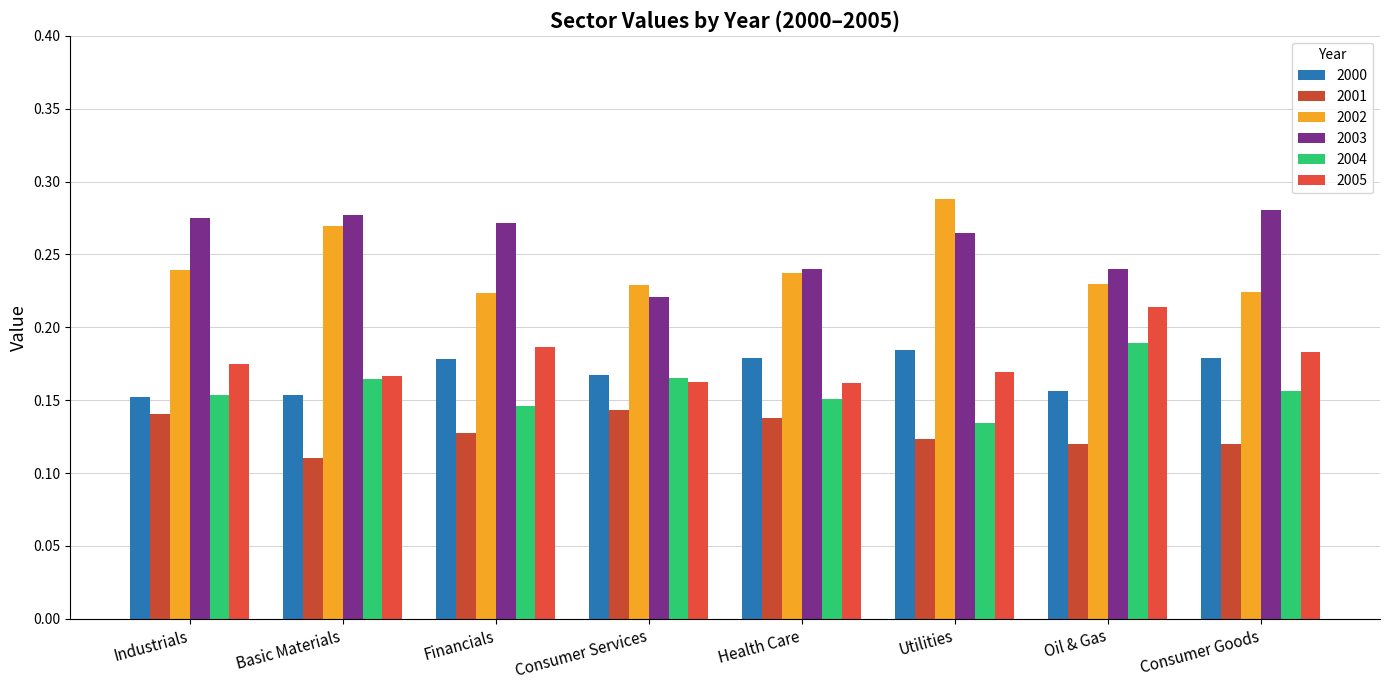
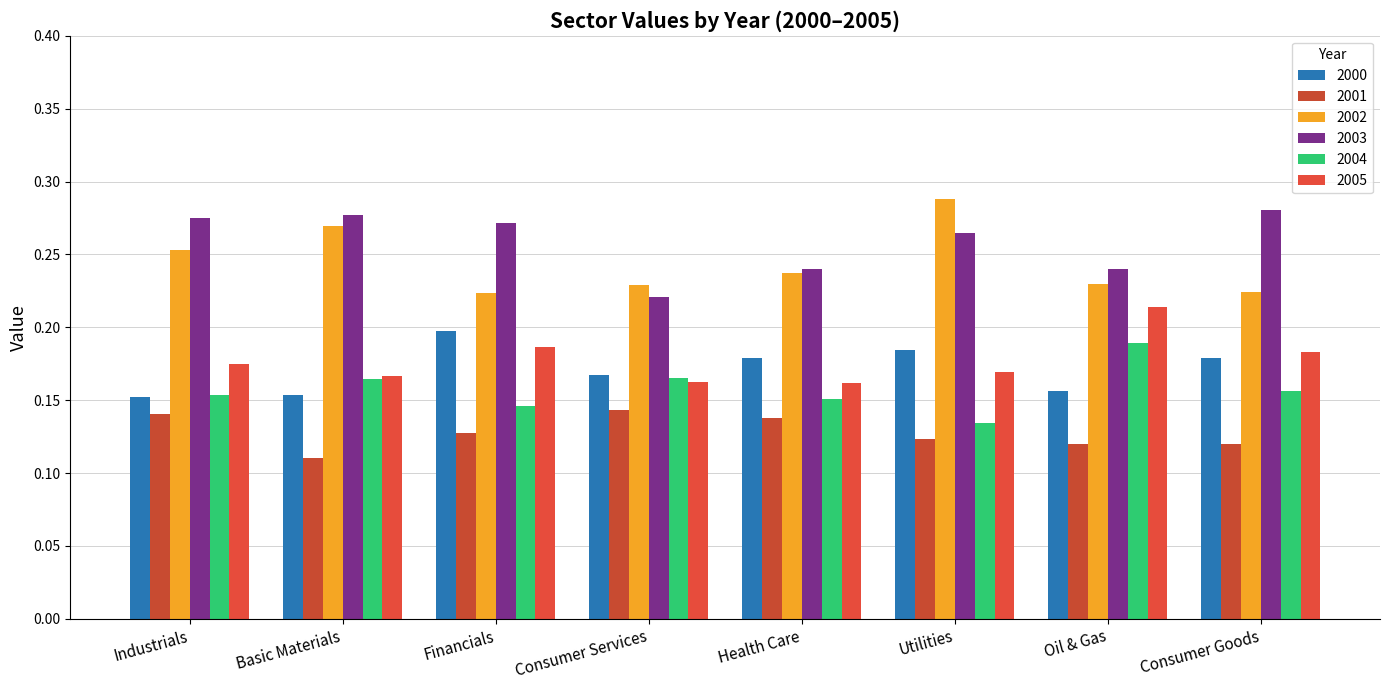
  {
    "2000": {
      "Industrials": 0.152,
      "Basic Materials": 0.154,
-     "Financials": 0.179,
+     "Financials": 0.197,
      "Consumer Services": 0.168,
      "Health Care": 0.179,
      "Utilities": 0.185,
      "Oil & Gas": 0.156,
      "Consumer Goods": 0.179
    },
    "2002": {
-     "Industrials": 0.239,
+     "Industrials": 0.253,
      "Basic Materials": 0.270,
      "Financials": 0.224,
      "Consumer Services": 0.229,
      "Health Care": 0.237,
      "Utilities": 0.288,
      "Oil & Gas": 0.230,
      "Consumer Goods": 0.224
    },
    "2003": {
      "Industrials": 0.275,
      "Basic Materials": 0.277,
      "Financials": 0.272,
      "Consumer Services": 0.221,
      "Health Care": 0.240,
      "Utilities": 0.264,
      "Oil & Gas": 0.240,
      "Consumer Goods": 0.280
    },
    "2004": {
      "Industrials": 0.153,
      "Basic Materials": 0.165,
      "Financials": 0.146,
      "Consumer Services": 0.165,
      "Health Care": 0.151,
      "Utilities": 0.135,
      "Oil & Gas": 0.189,
      "Consumer Goods": 0.156
    }
  }
